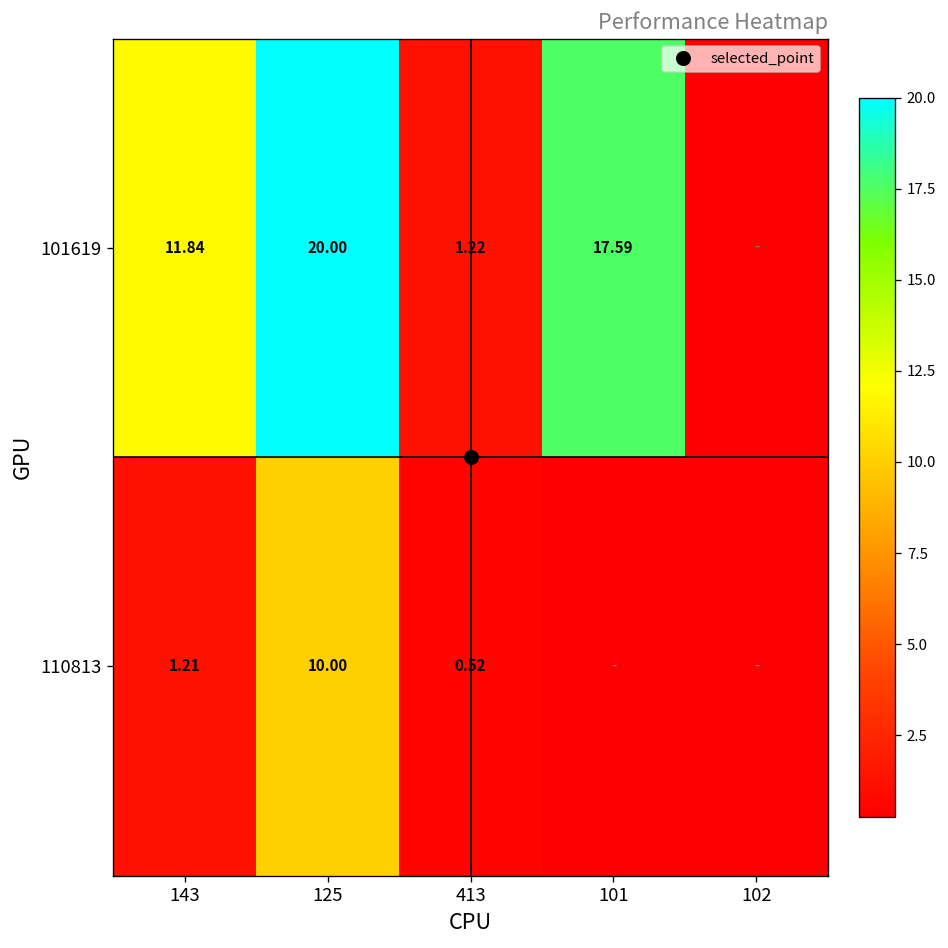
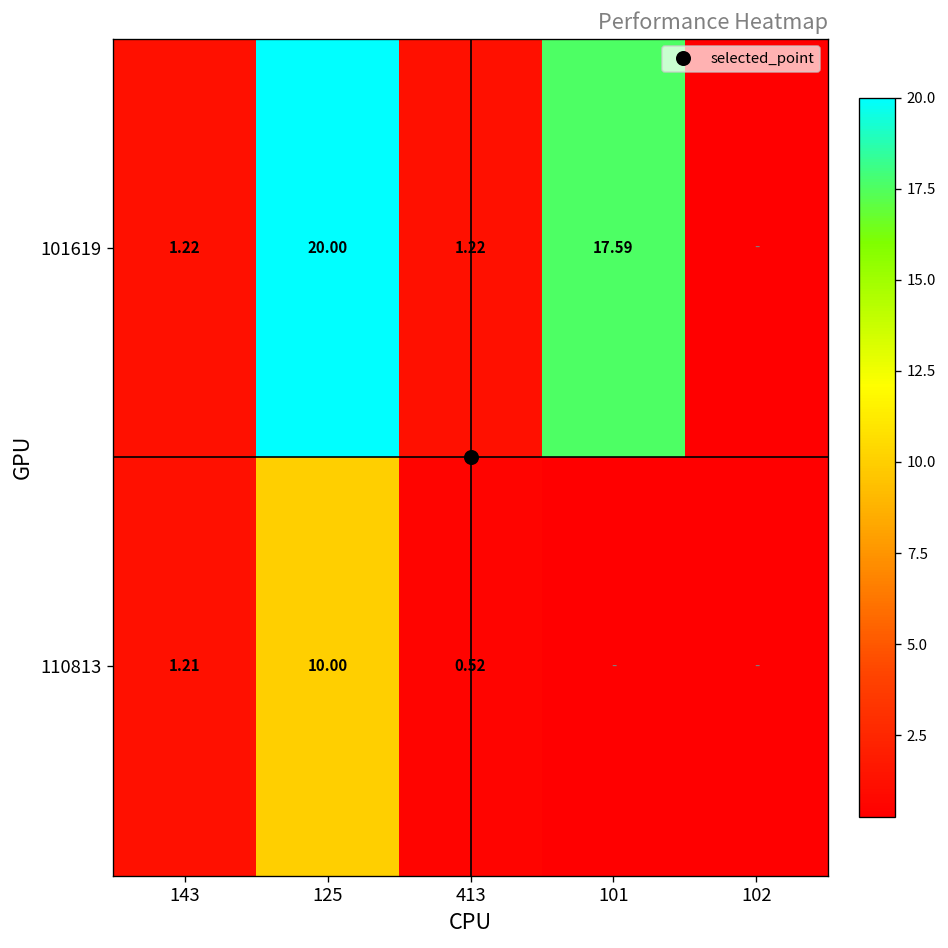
  {
    "101619": {
-     "143": 11.84,
+     "143": 1.22,
      "125": 20.00,
      "413": 1.22,
      "101": 17.59
    },
    "110813": {
      "143": 1.21,
      "125": 10.00,
      "413": 0.52
    }
  }
